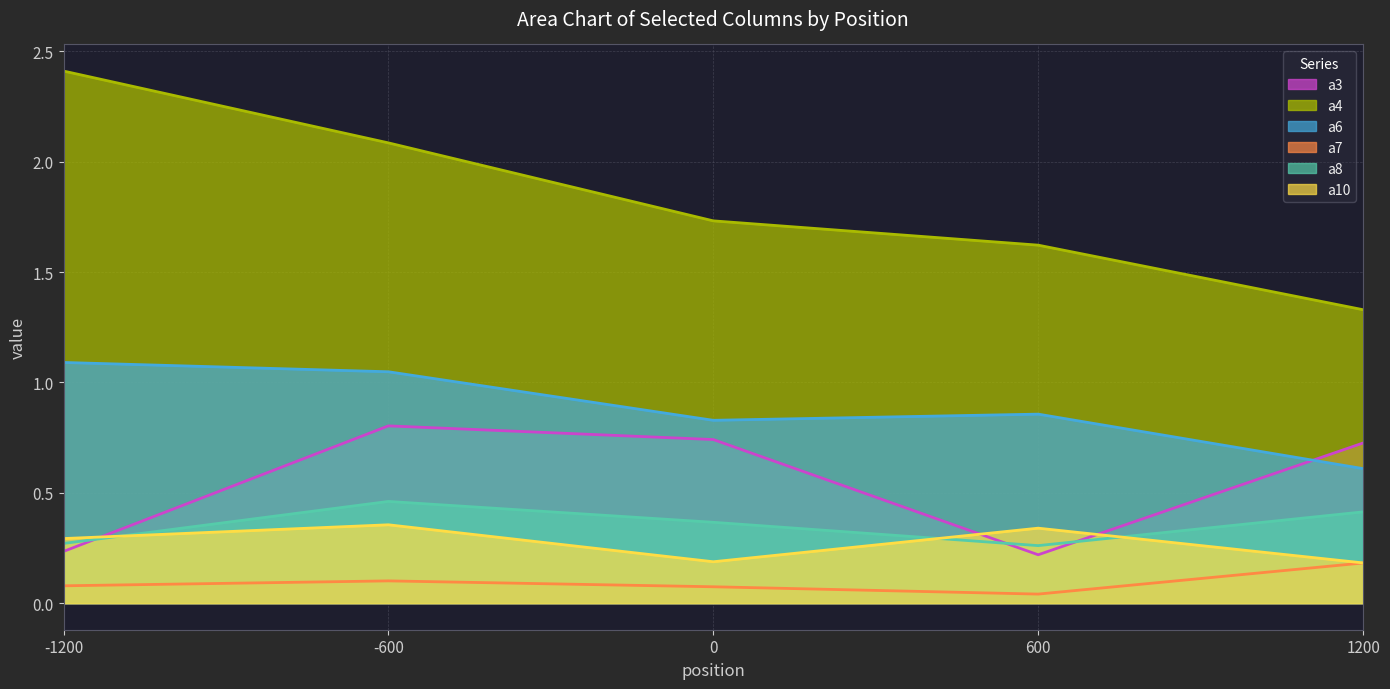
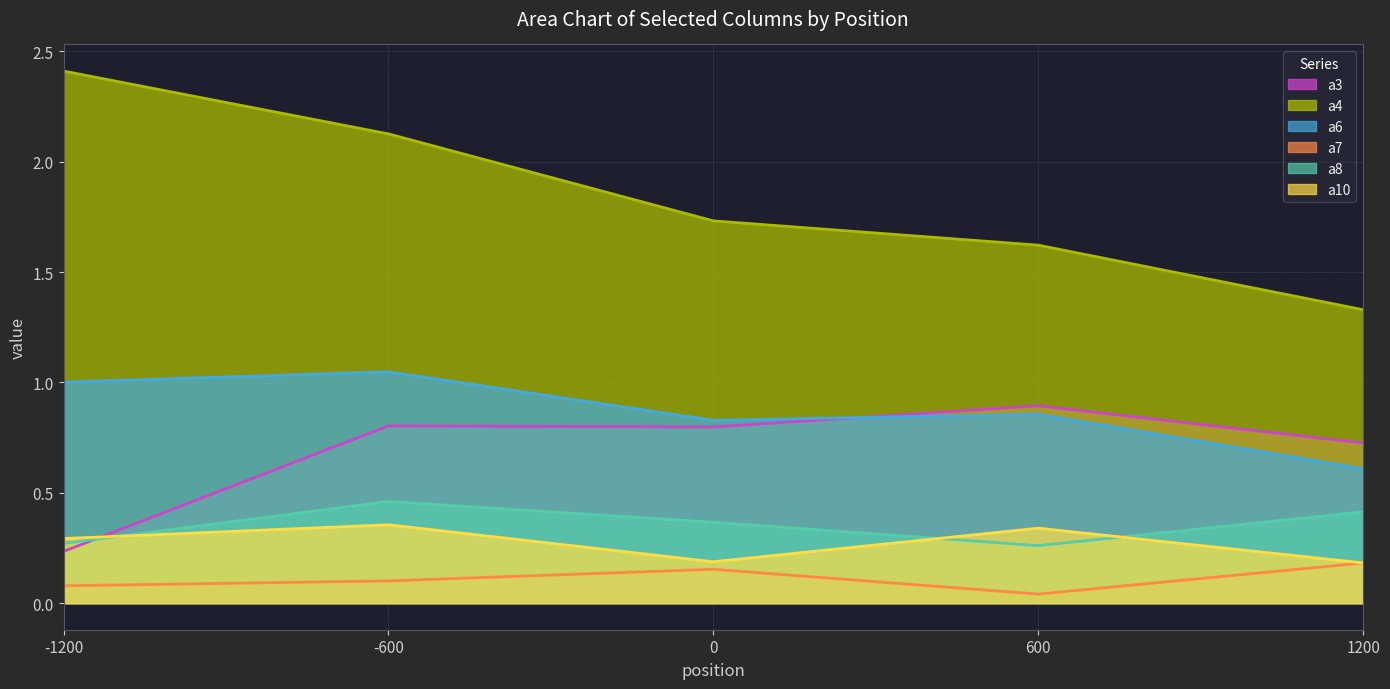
  {
    "a3": {
      "-1200": 0.23,
      "-600": 0.80,
-     "0": 0.74,
-     "600": 0.22,
+     "0": 0.80,
+     "600": 0.89,
      "1200": 0.73
    },
    "a4": {
      "-1200": 2.41,
-     "-600": 2.09,
+     "-600": 2.13,
      "0": 1.73,
      "600": 1.62,
      "1200": 1.33
    },
    "a6": {
-     "-1200": 1.09,
+     "-1200": 1.00,
      "-600": 1.05,
      "0": 0.83,
      "600": 0.86,
      "1200": 0.61
    },
    "a7": {
      "-1200": 0.08,
      "-600": 0.10,
-     "0": 0.07,
+     "0": 0.15,
      "600": 0.04
    },
    "a8": {
      "-1200": 0.27,
      "-600": 0.46,
      "0": 0.37,
      "600": 0.26,
      "1200": 0.41
    },
    "a10": {
      "-1200": 0.29,
      "-600": 0.35,
      "0": 0.19,
      "600": 0.34
    }
  }
